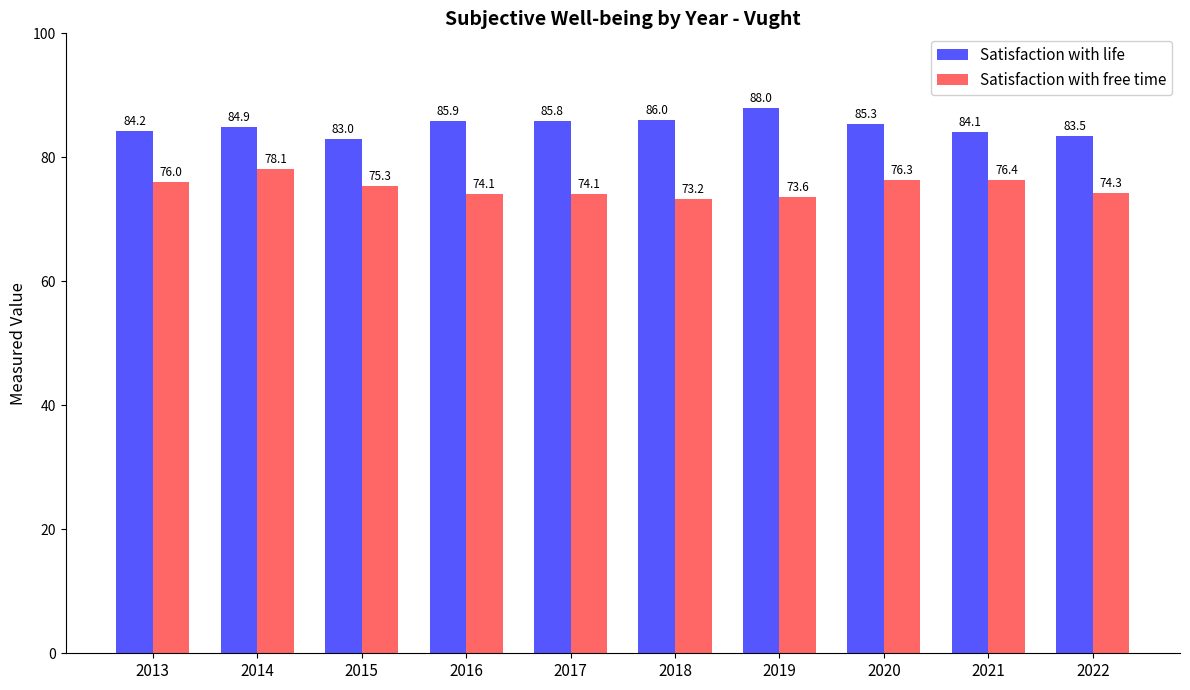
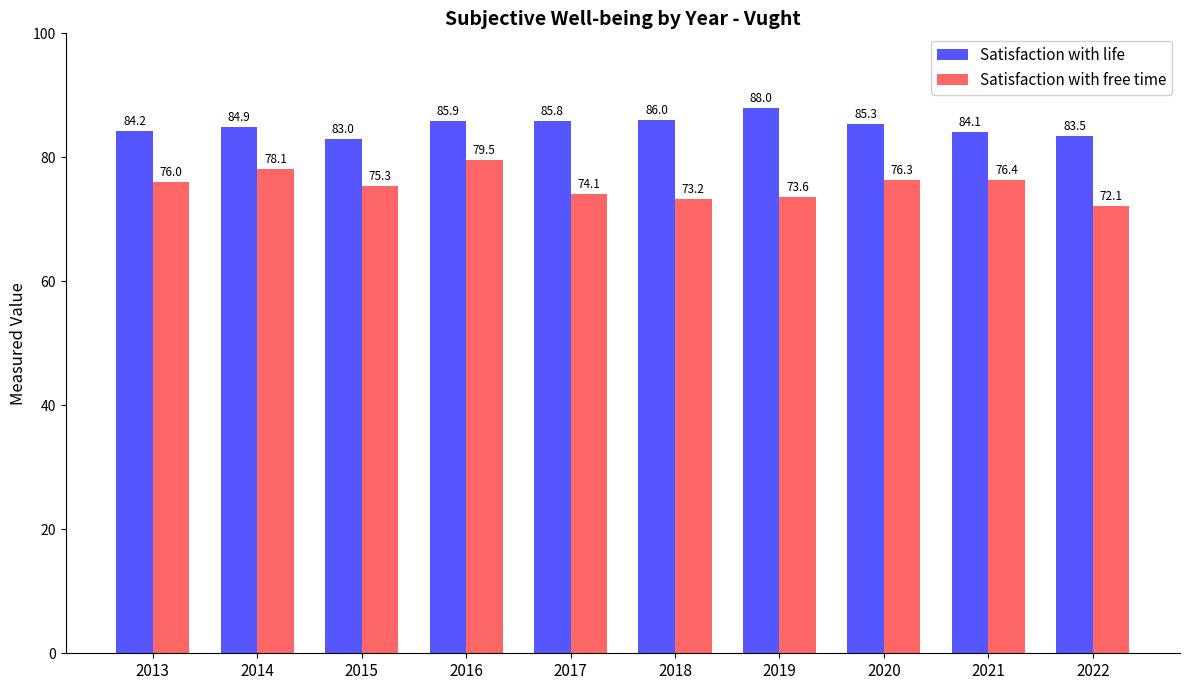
  {
    "Satisfaction with life": {
      "2013": 84.2,
      "2014": 84.9,
      "2015": 83.0,
      "2016": 85.9,
      "2017": 85.8,
      "2018": 86.0,
      "2019": 88.0,
      "2020": 85.3,
      "2021": 84.1,
      "2022": 83.5
    },
    "Satisfaction with free time": {
      "2013": 76.0,
      "2014": 78.1,
      "2015": 75.3,
-     "2016": 74.1,
+     "2016": 79.5,
      "2017": 74.1,
      "2018": 73.2,
      "2019": 73.6,
      "2020": 76.3,
      "2021": 76.4,
-     "2022": 74.3
+     "2022": 72.1
    }
  }
